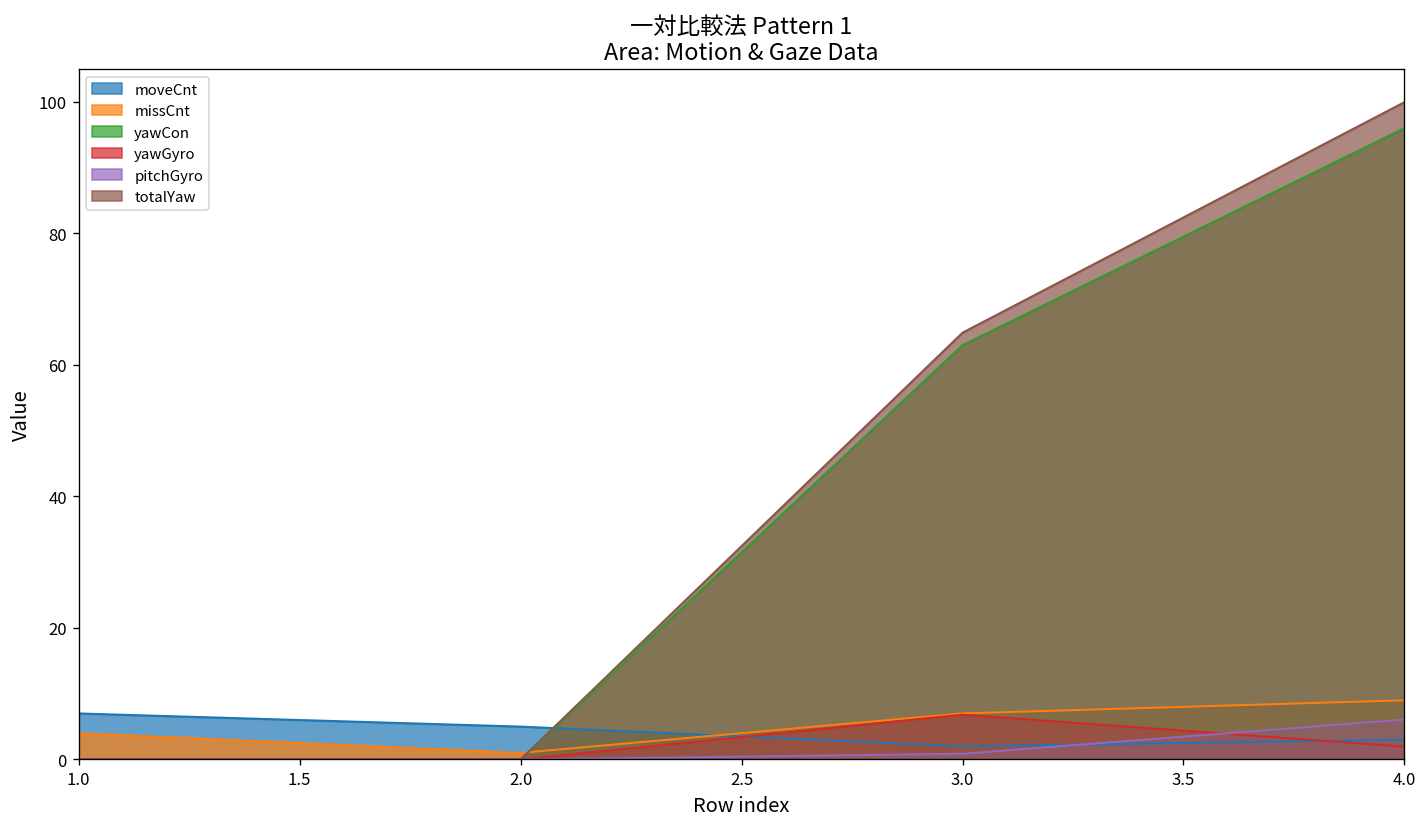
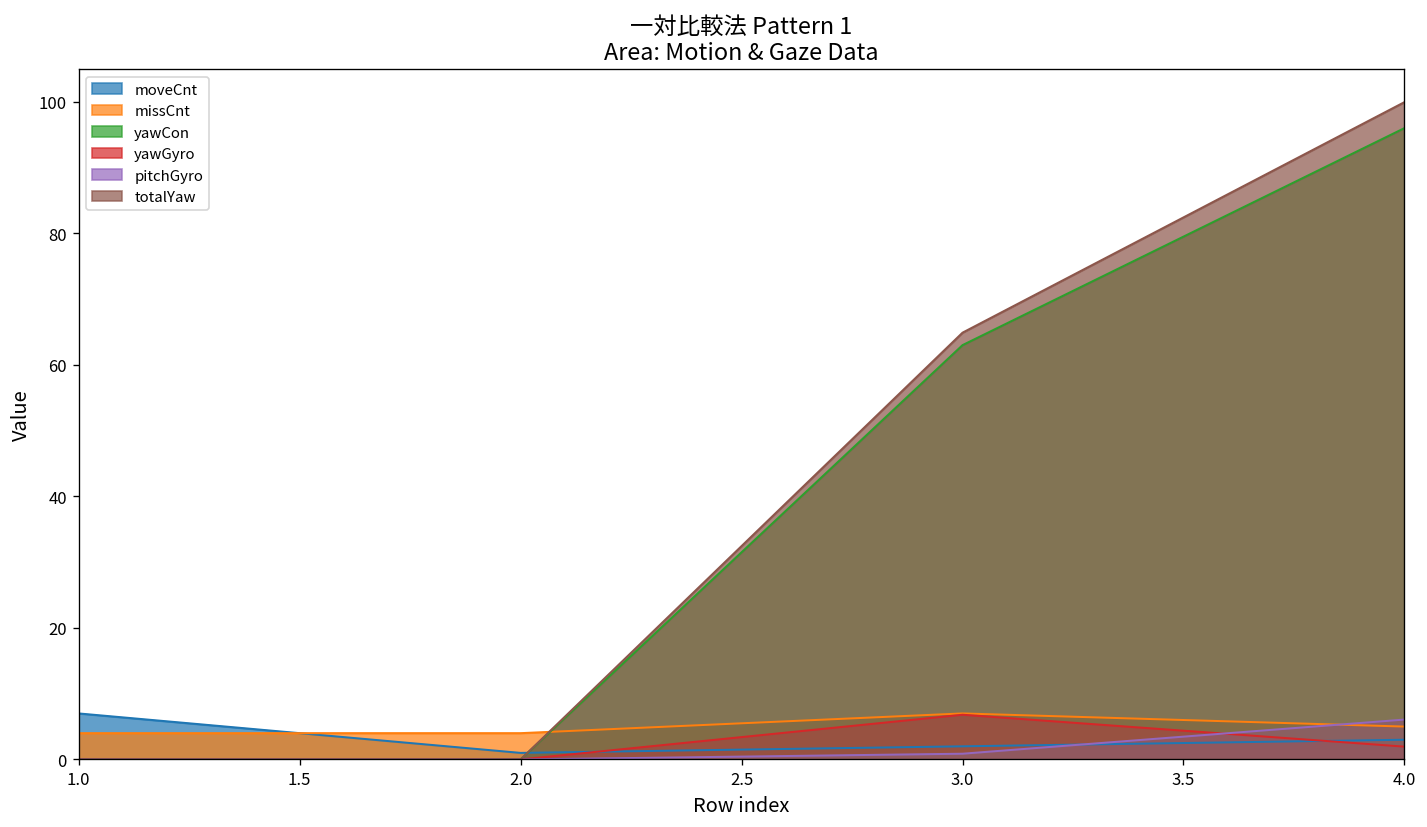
  {
    "moveCnt": {
      "1.0": 7,
-     "2.0": 5,
+     "2.0": 1,
      "3.0": 2,
      "4.0": 3
    },
    "missCnt": {
      "1.0": 4,
-     "2.0": 1,
-     "4.0": 9
+     "2.0": 4,
+     "4.0": 5
    },
    "yawCon": {
      "3.0": 63,
      "4.0": 96
    },
    "yawGyro": {
      "4.0": 2
    },
    "pitchGyro": {
      "3.0": 1,
      "4.0": 6
    },
    "totalYaw": {
      "3.0": 65,
      "4.0": 100
    }
  }
